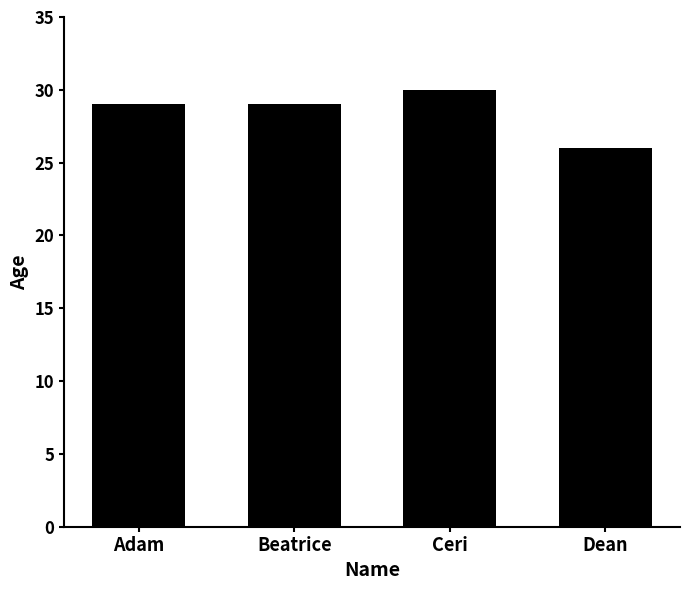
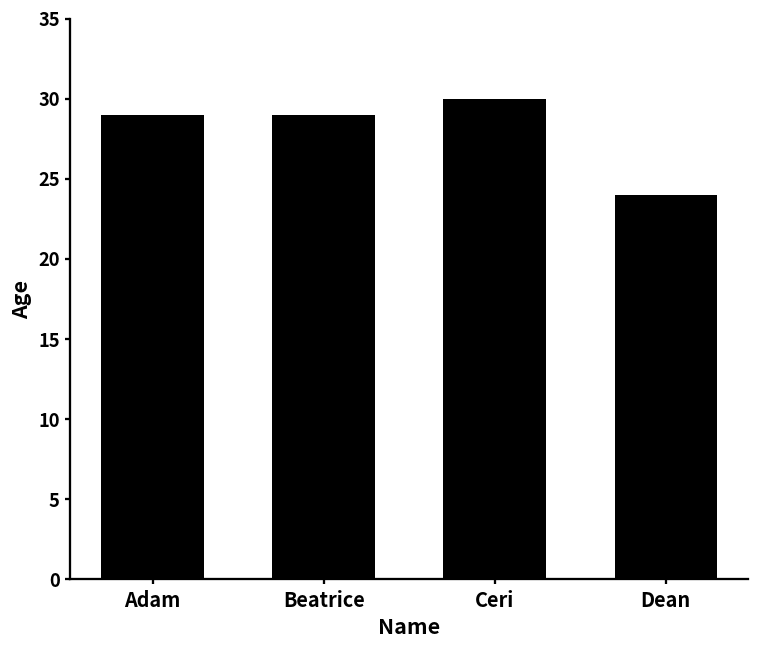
  {
    "Adam": 29,
    "Beatrice": 29,
    "Ceri": 30,
-   "Dean": 26
+   "Dean": 24
  }
